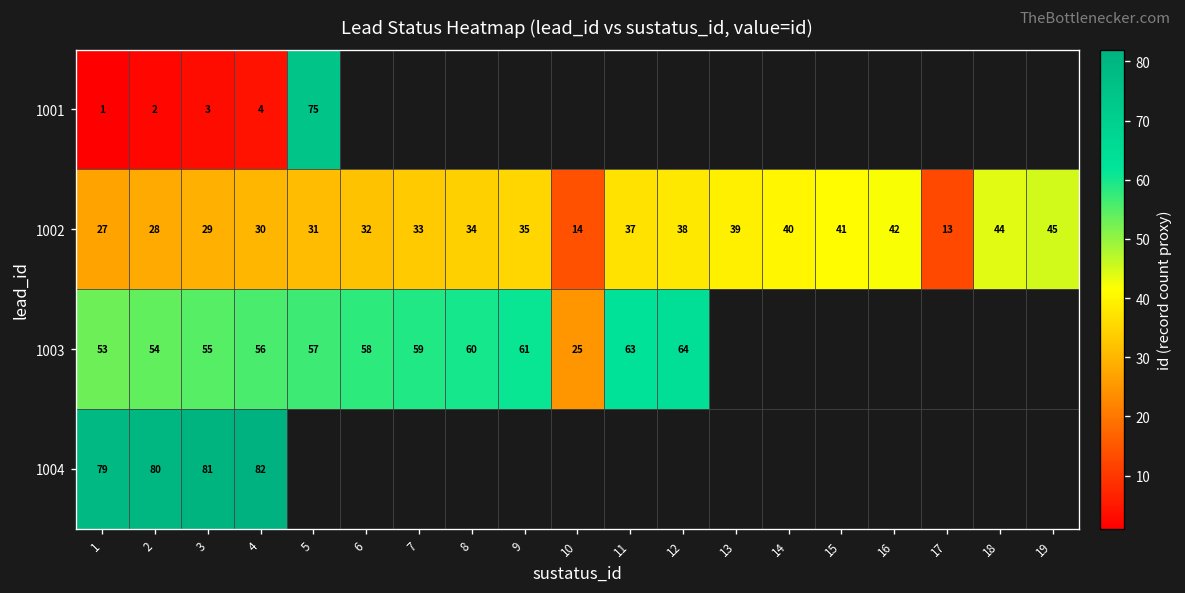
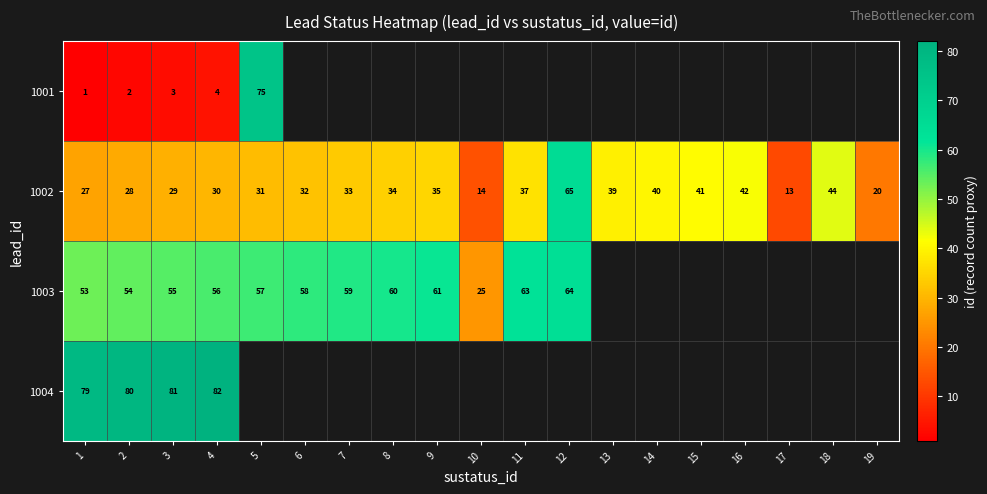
  {
    "1001": {
      "1": 1,
      "2": 2,
      "3": 3,
      "4": 4,
      "5": 75
    },
    "1002": {
      "1": 27,
      "2": 28,
      "3": 29,
      "4": 30,
      "5": 31,
      "6": 32,
      "7": 33,
      "8": 34,
      "9": 35,
      "10": 14,
      "11": 37,
-     "12": 38,
+     "12": 65,
      "13": 39,
      "14": 40,
      "15": 41,
      "16": 42,
      "17": 13,
      "18": 44,
-     "19": 45
+     "19": 20
    },
    "1003": {
      "1": 53,
      "2": 54,
      "3": 55,
      "4": 56,
      "5": 57,
      "6": 58,
      "7": 59,
      "8": 60,
      "9": 61,
      "10": 25,
      "11": 63,
      "12": 64
    },
    "1004": {
      "1": 79,
      "2": 80,
      "3": 81,
      "4": 82
    }
  }
